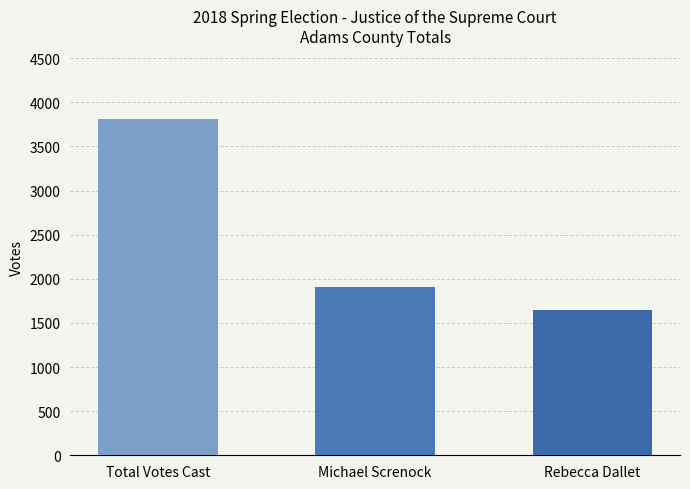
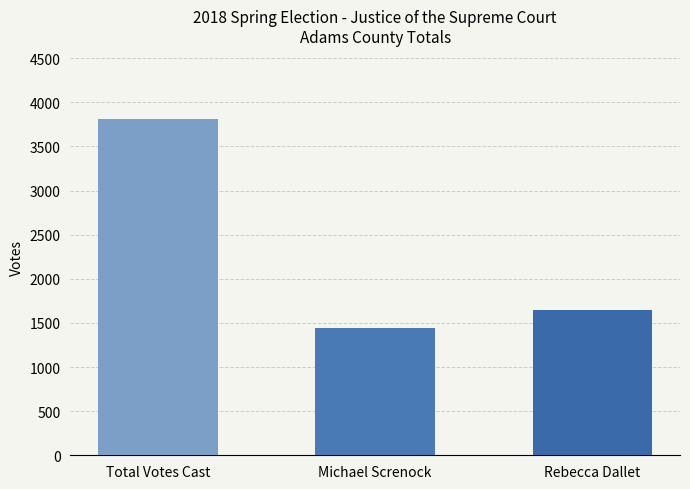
  {
    "Total Votes Cast": 3800,
-   "Michael Screnock": 1900,
+   "Michael Screnock": 1400,
    "Rebecca Dallet": 1600
  }
